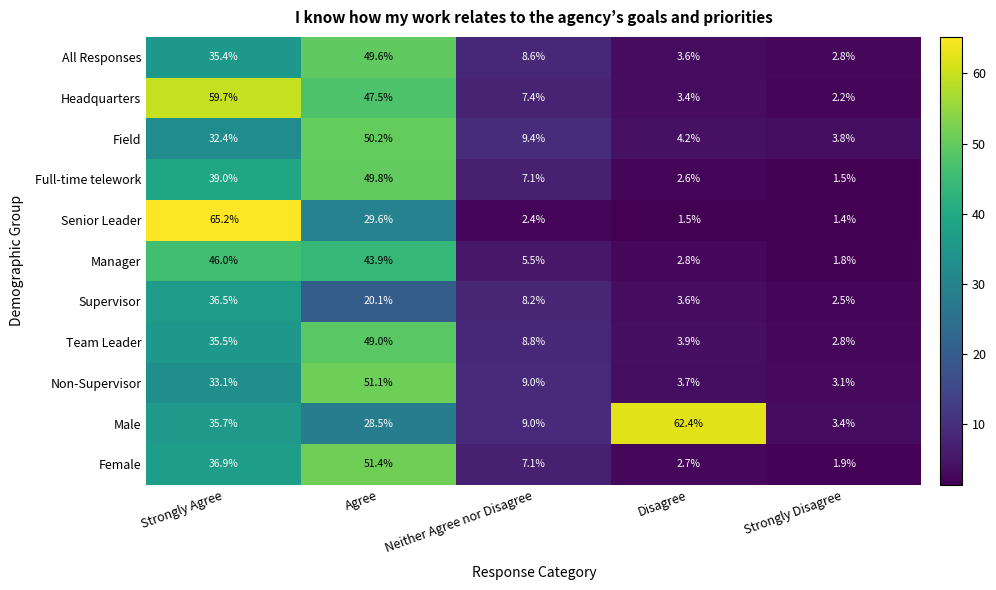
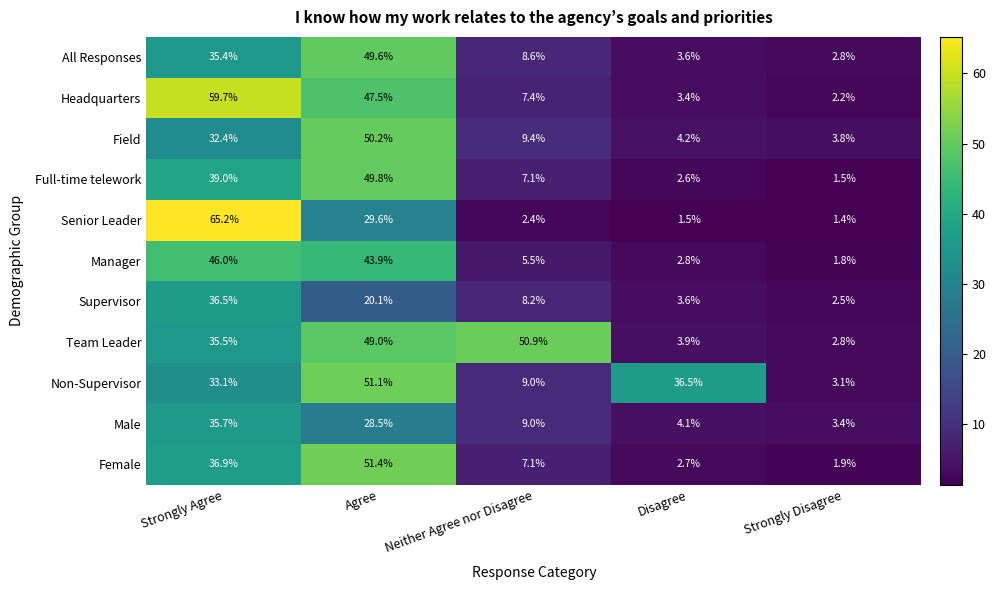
  {
    "All Responses": {
      "Strongly Agree": "35.4%",
      "Agree": "49.6%",
      "Neither Agree nor Disagree": "8.6%",
      "Disagree": "3.6%",
      "Strongly Disagree": "2.8%"
    },
    "Headquarters": {
      "Strongly Agree": "59.7%",
      "Agree": "47.5%",
      "Neither Agree nor Disagree": "7.4%",
      "Disagree": "3.4%",
      "Strongly Disagree": "2.2%"
    },
    "Field": {
      "Strongly Agree": "32.4%",
      "Agree": "50.2%",
      "Neither Agree nor Disagree": "9.4%",
      "Disagree": "4.2%",
      "Strongly Disagree": "3.8%"
    },
    "Full-time telework": {
      "Strongly Agree": "39.0%",
      "Agree": "49.8%",
      "Neither Agree nor Disagree": "7.1%",
      "Disagree": "2.6%",
      "Strongly Disagree": "1.5%"
    },
    "Senior Leader": {
      "Strongly Agree": "65.2%",
      "Agree": "29.6%",
      "Neither Agree nor Disagree": "2.4%",
      "Disagree": "1.5%",
      "Strongly Disagree": "1.4%"
    },
    "Manager": {
      "Strongly Agree": "46.0%",
      "Agree": "43.9%",
      "Neither Agree nor Disagree": "5.5%",
      "Disagree": "2.8%",
      "Strongly Disagree": "1.8%"
    },
    "Supervisor": {
      "Strongly Agree": "36.5%",
      "Agree": "20.1%",
      "Neither Agree nor Disagree": "8.2%",
      "Disagree": "3.6%",
      "Strongly Disagree": "2.5%"
    },
    "Team Leader": {
      "Strongly Agree": "35.5%",
      "Agree": "49.0%",
-     "Neither Agree nor Disagree": "8.8%",
+     "Neither Agree nor Disagree": "50.9%",
      "Disagree": "3.9%",
      "Strongly Disagree": "2.8%"
    },
    "Non-Supervisor": {
      "Strongly Agree": "33.1%",
      "Agree": "51.1%",
      "Neither Agree nor Disagree": "9.0%",
-     "Disagree": "3.7%",
+     "Disagree": "36.5%",
      "Strongly Disagree": "3.1%"
    },
    "Male": {
      "Strongly Agree": "35.7%",
      "Agree": "28.5%",
      "Neither Agree nor Disagree": "9.0%",
-     "Disagree": "62.4%",
+     "Disagree": "4.1%",
      "Strongly Disagree": "3.4%"
    },
    "Female": {
      "Strongly Agree": "36.9%",
      "Agree": "51.4%",
      "Neither Agree nor Disagree": "7.1%",
      "Disagree": "2.7%",
      "Strongly Disagree": "1.9%"
    }
  }
